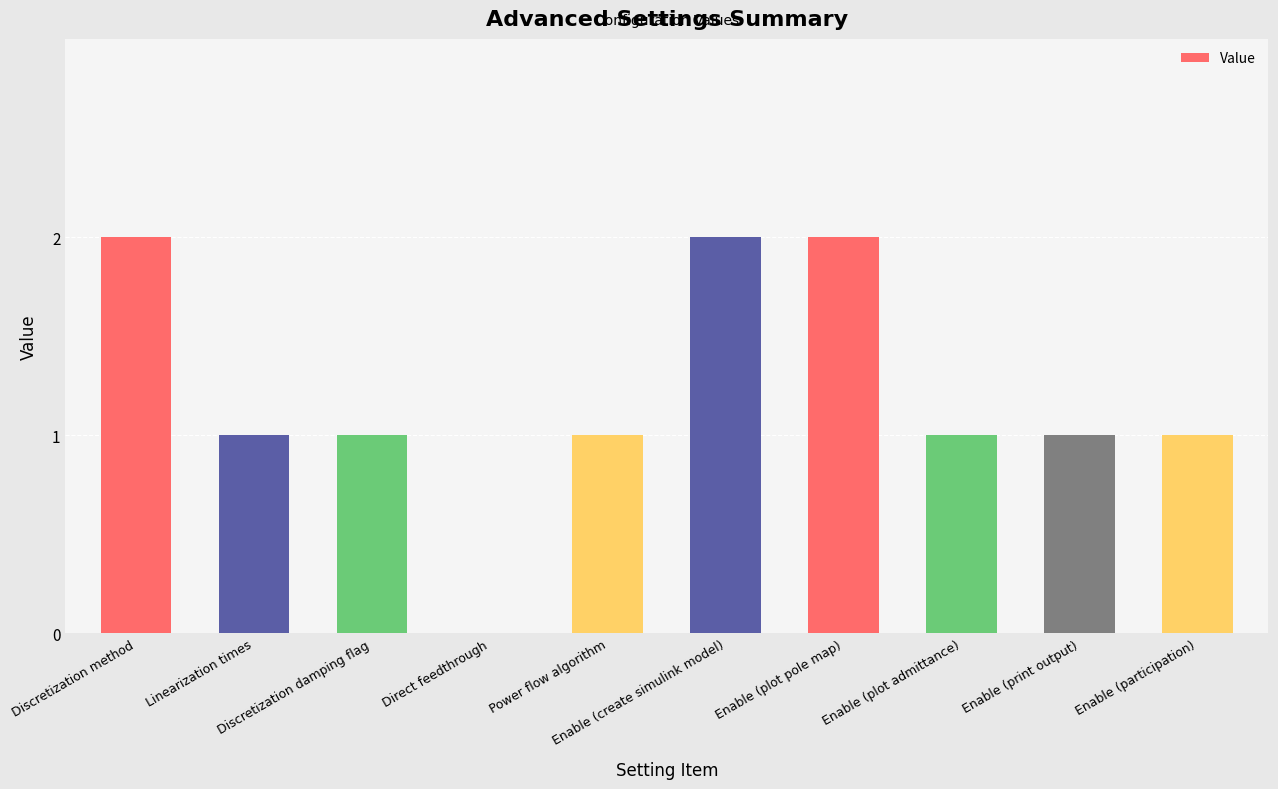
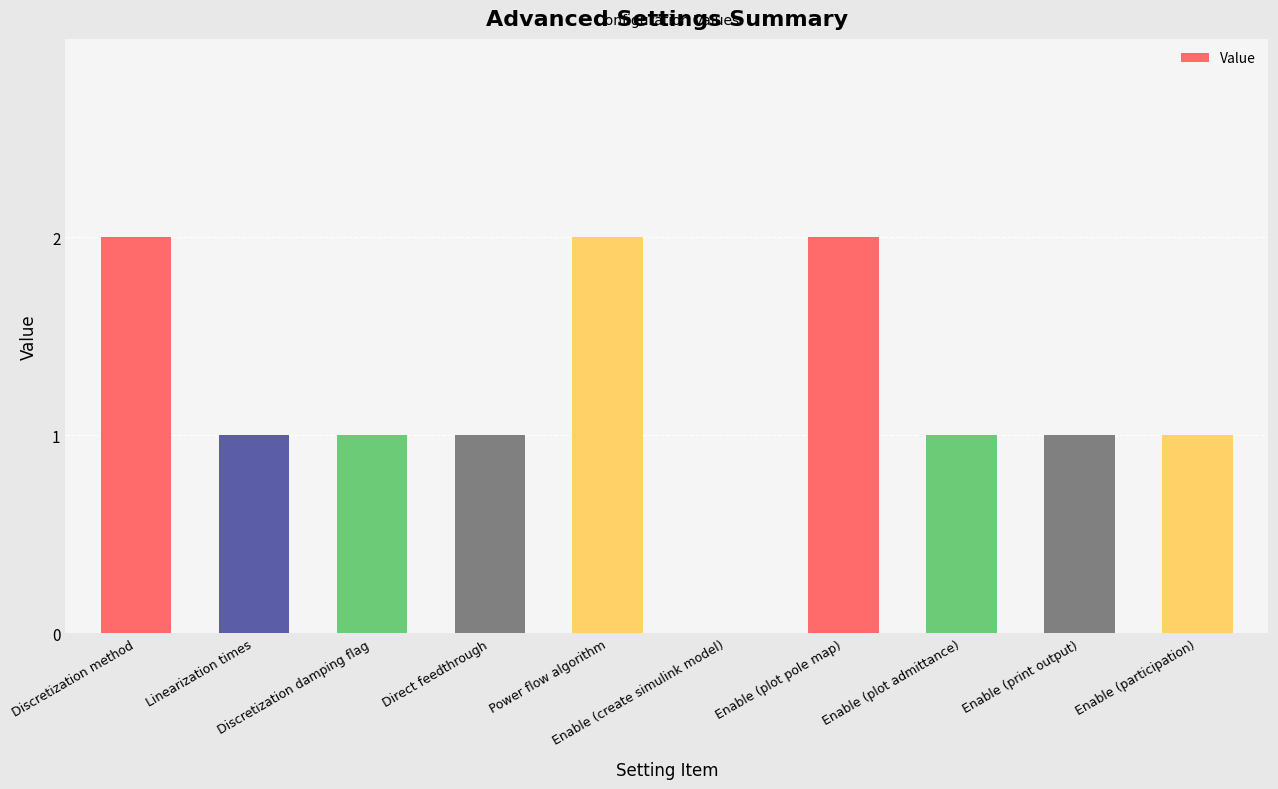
  {
    "Discretization method": 2,
    "Linearization times": 1,
    "Discretization damping flag": 1,
-   "Direct feedthrough": 0,
-   "Power flow algorithm": 1,
-   "Enable (create simulink model)": 2,
+   "Direct feedthrough": 1,
+   "Power flow algorithm": 2,
+   "Enable (create simulink model)": 0,
    "Enable (plot pole map)": 2,
    "Enable (plot admittance)": 1,
    "Enable (print output)": 1,
    "Enable (participation)": 1
  }
